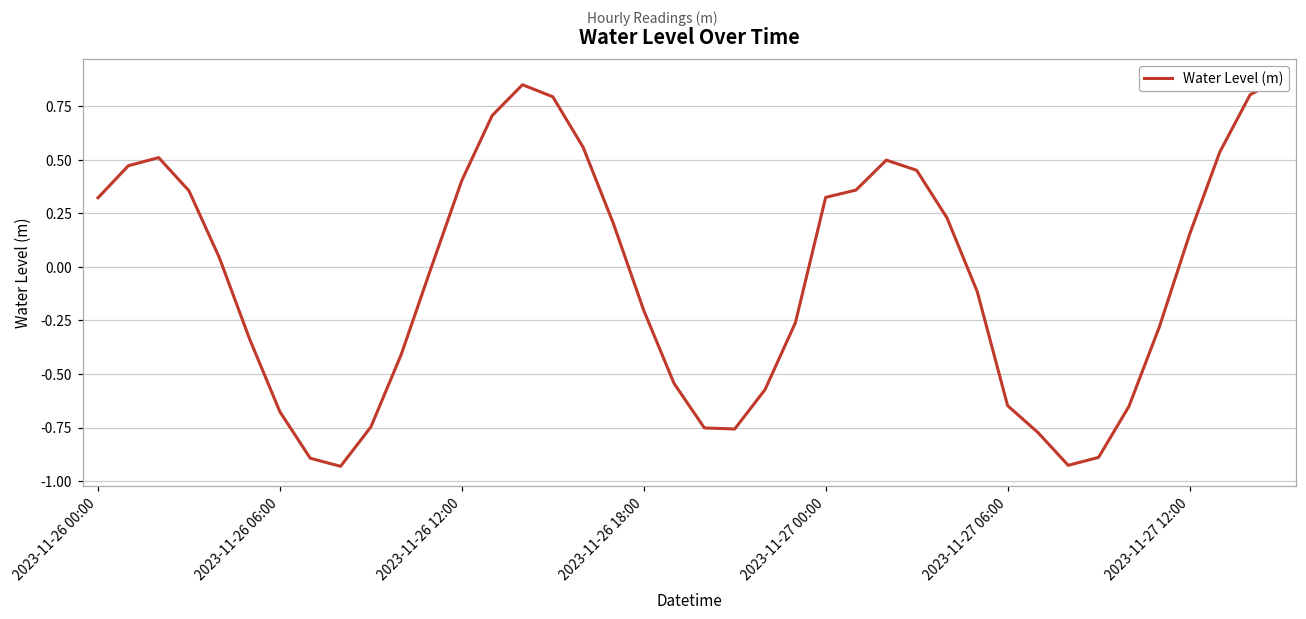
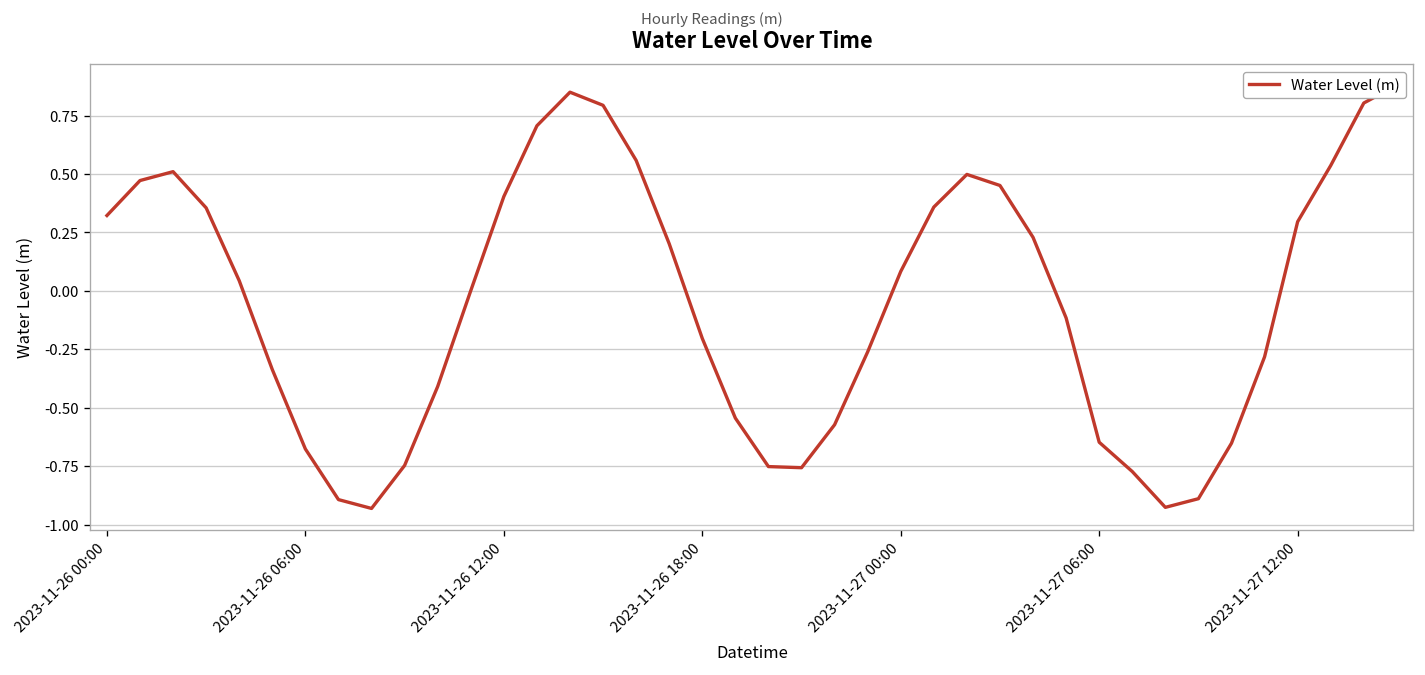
  {
    "2023-11-26 00:00": 0.32,
    "2023-11-26 06:00": -0.68,
    "2023-11-26 12:00": 0.40,
    "2023-11-26 18:00": -0.20,
-   "2023-11-27 00:00": 0.32,
+   "2023-11-27 00:00": 0.08,
    "2023-11-27 06:00": -0.65,
-   "2023-11-27 12:00": 0.15
+   "2023-11-27 12:00": 0.30
  }
